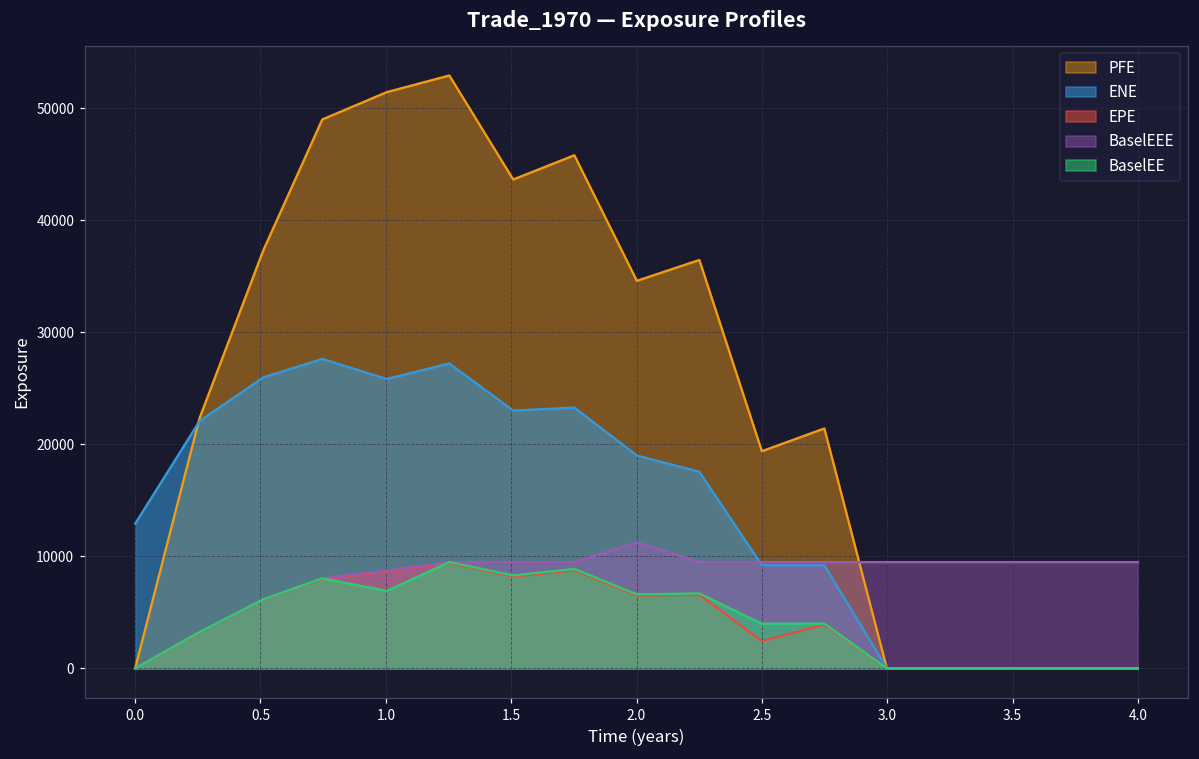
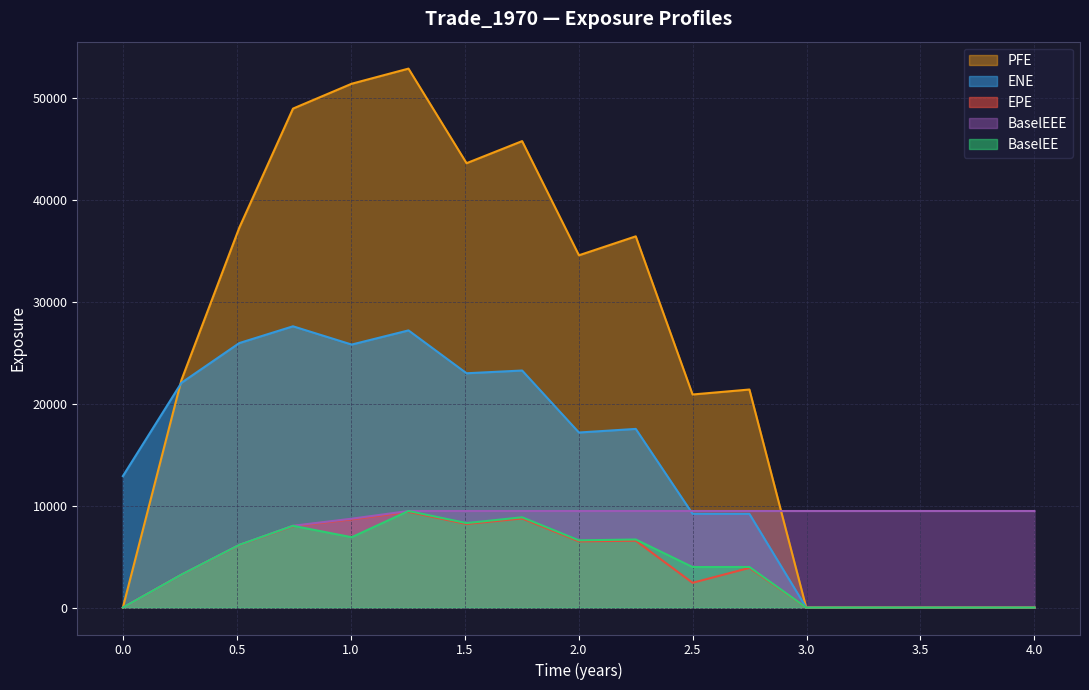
  {
    "PFE": {
      "1.0": 51400,
      "2.0": 34600,
-     "2.5": 19400
+     "2.5": 20900
    },
    "ENE": {
      "0.0": 12900,
      "1.0": 25800,
-     "2.0": 19000,
+     "2.0": 17200,
      "2.5": 9200
    },
    "EPE": {
      "2.5": 2400
    },
    "BaselEEE": {
-     "2.0": 11200,
+     "2.0": 9500,
      "2.5": 9500,
      "3.0": 9500,
      "3.5": 9500,
      "4.0": 9500
    },
    "BaselEE": {
      "1.0": 6900,
      "2.5": 4000
    }
  }
